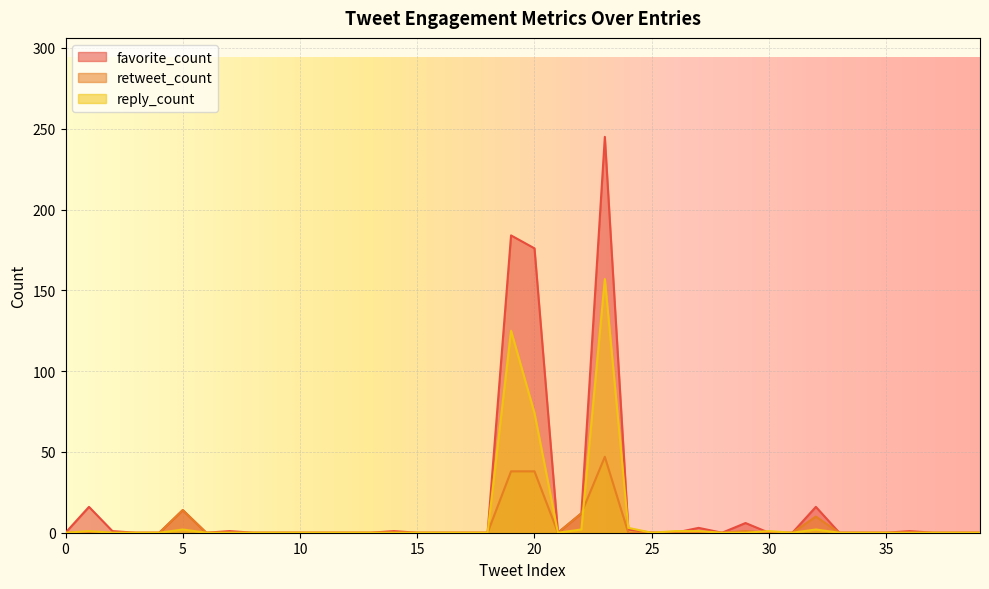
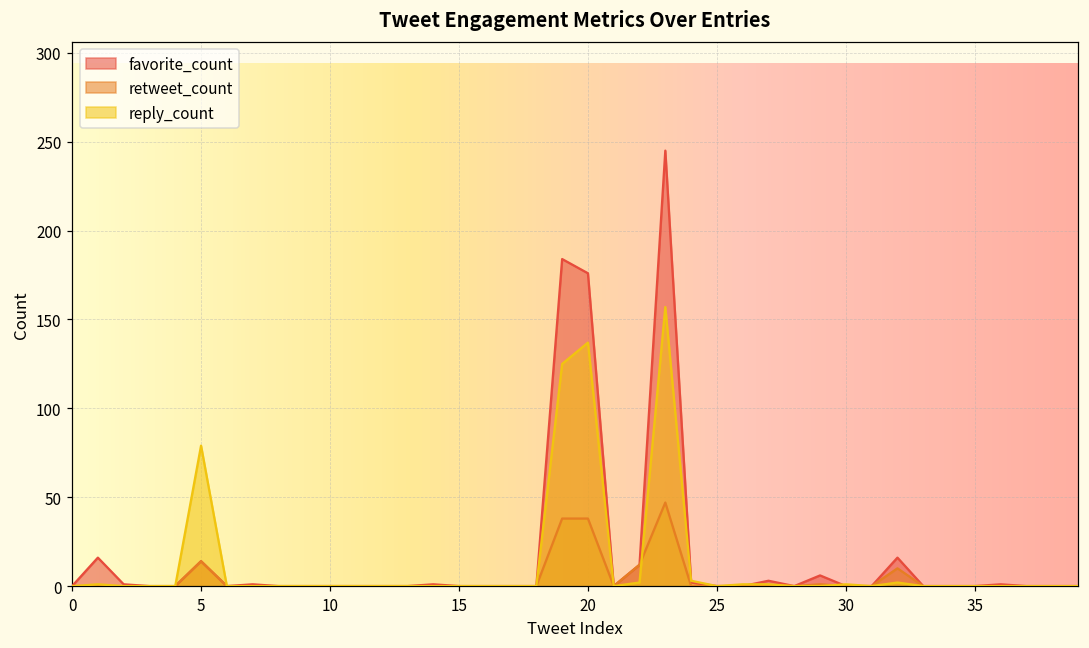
  {
    "reply_count": {
-     "5": 2,
-     "20": 74
+     "5": 79,
+     "20": 137
    }
  }
